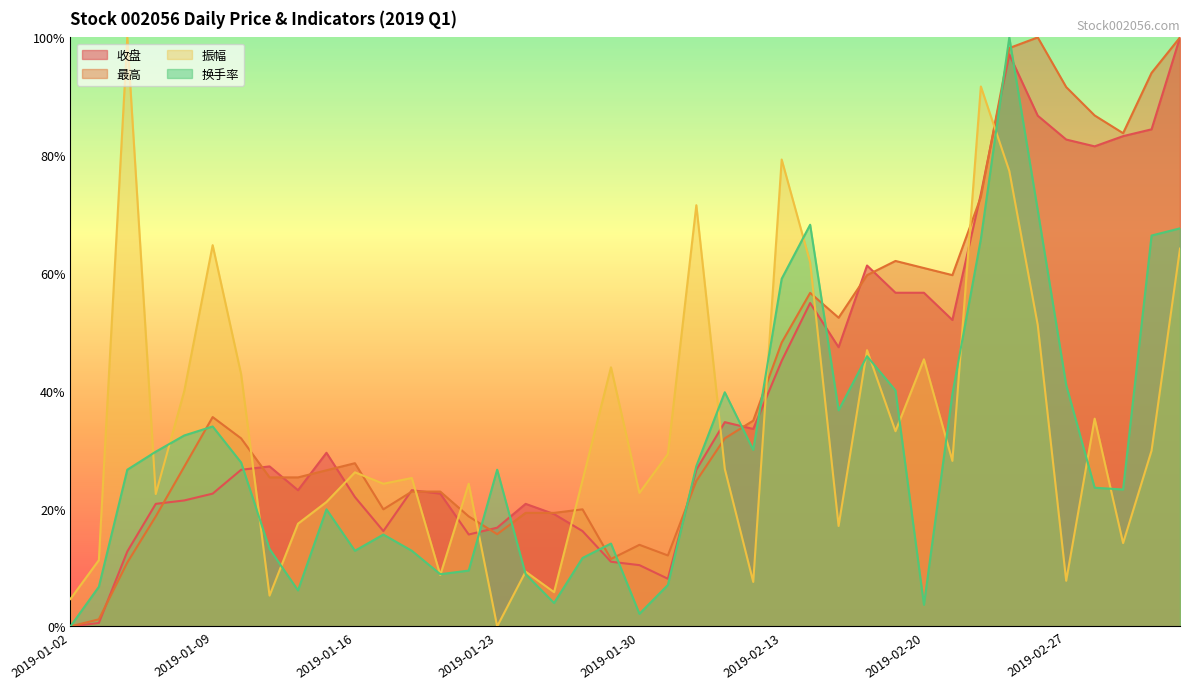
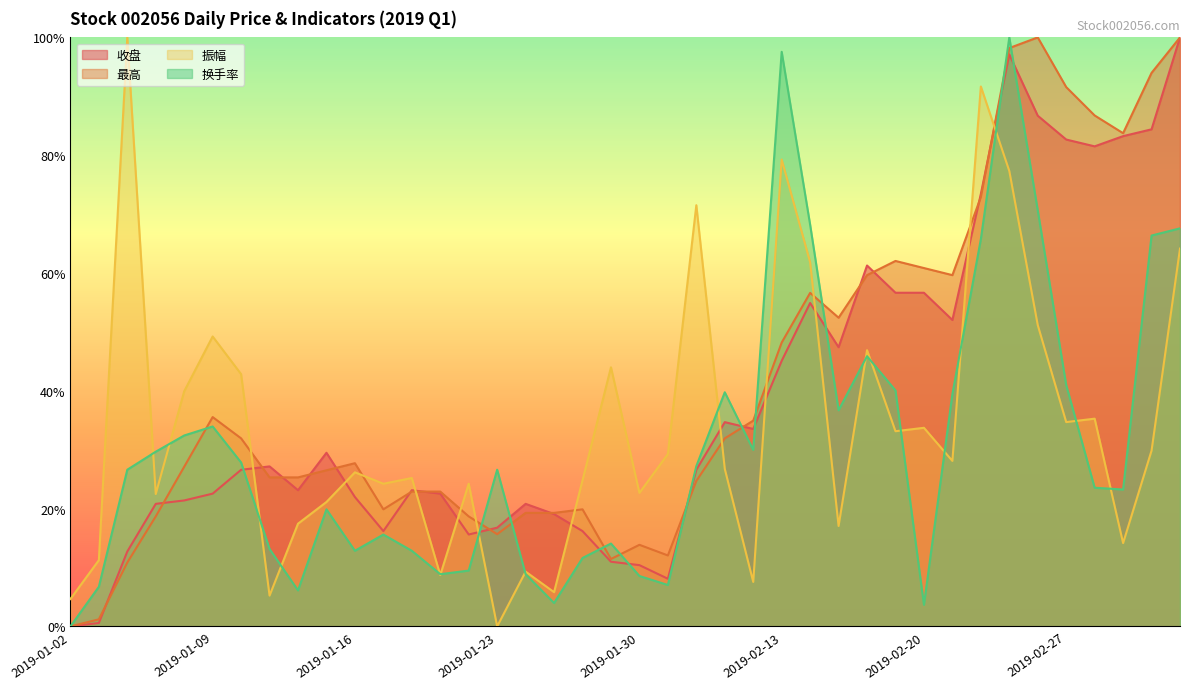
  {
    "振幅": {
      "2019-01-02": "5%",
-     "2019-01-09": "65%",
+     "2019-01-09": "49%",
      "2019-01-16": "26%",
      "2019-01-23": "0%",
      "2019-01-30": "23%",
      "2019-02-13": "79%",
-     "2019-02-20": "45%",
-     "2019-02-27": "8%"
+     "2019-02-20": "34%",
+     "2019-02-27": "35%"
    },
    "换手率": {
      "2019-01-09": "34%",
      "2019-01-16": "13%",
      "2019-01-23": "27%",
-     "2019-01-30": "2%",
-     "2019-02-13": "59%",
+     "2019-01-30": "9%",
+     "2019-02-13": "98%",
      "2019-02-20": "4%",
      "2019-02-27": "41%"
    }
  }
